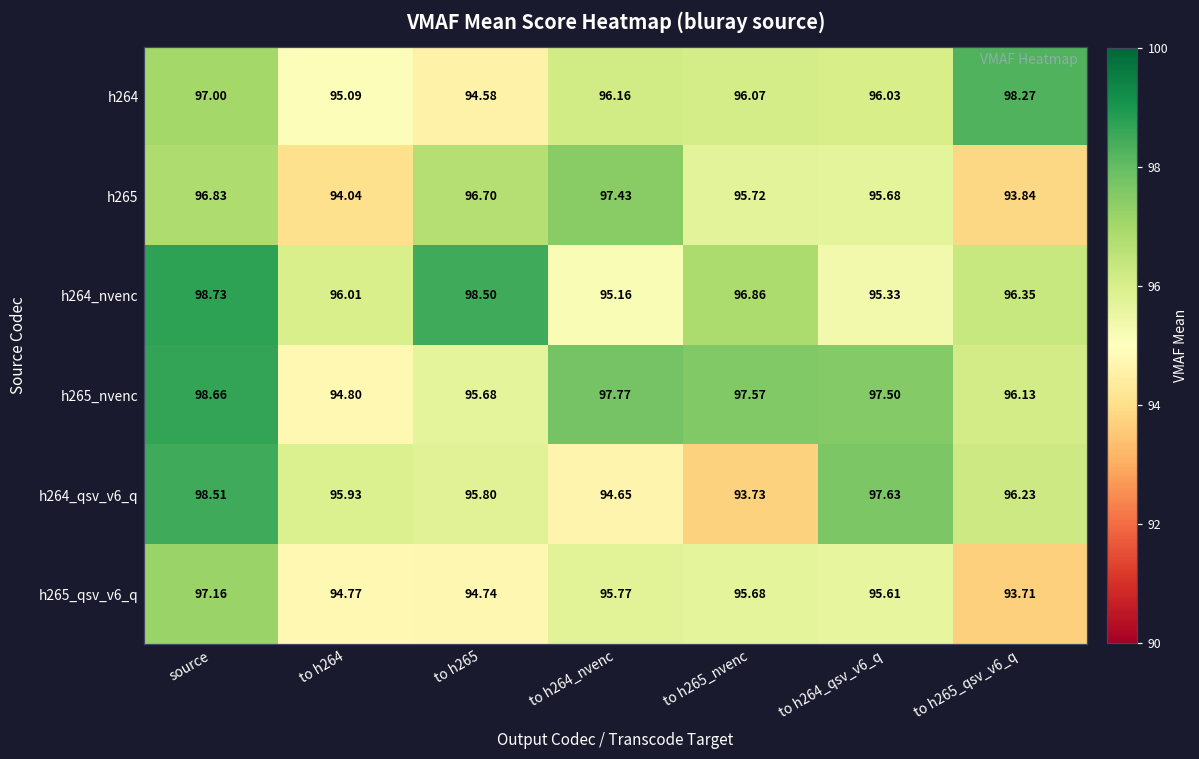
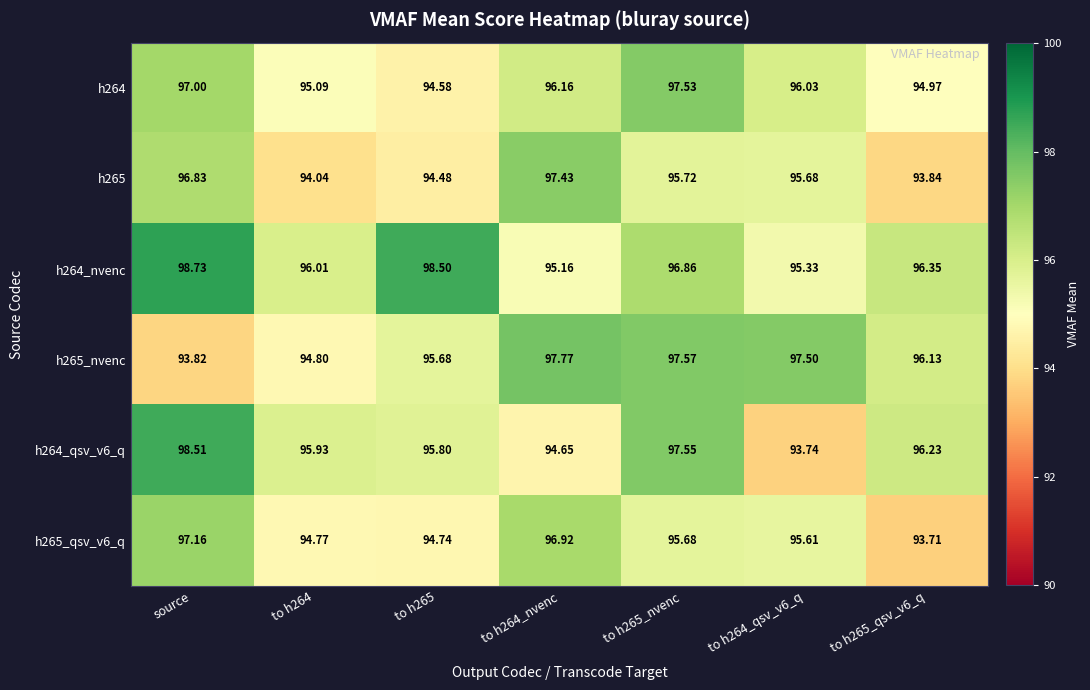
  {
    "h264": {
      "source": 97.00,
      "to h264": 95.09,
      "to h265": 94.58,
      "to h264_nvenc": 96.16,
-     "to h265_nvenc": 96.07,
+     "to h265_nvenc": 97.53,
      "to h264_qsv_v6_q": 96.03,
-     "to h265_qsv_v6_q": 98.27
+     "to h265_qsv_v6_q": 94.97
    },
    "h265": {
      "source": 96.83,
      "to h264": 94.04,
-     "to h265": 96.70,
+     "to h265": 94.48,
      "to h264_nvenc": 97.43,
      "to h265_nvenc": 95.72,
      "to h264_qsv_v6_q": 95.68,
      "to h265_qsv_v6_q": 93.84
    },
    "h264_nvenc": {
      "source": 98.73,
      "to h264": 96.01,
      "to h265": 98.50,
      "to h264_nvenc": 95.16,
      "to h265_nvenc": 96.86,
      "to h264_qsv_v6_q": 95.33,
      "to h265_qsv_v6_q": 96.35
    },
    "h265_nvenc": {
-     "source": 98.66,
+     "source": 93.82,
      "to h264": 94.80,
      "to h265": 95.68,
      "to h264_nvenc": 97.77,
      "to h265_nvenc": 97.57,
      "to h264_qsv_v6_q": 97.50,
      "to h265_qsv_v6_q": 96.13
    },
    "h264_qsv_v6_q": {
      "source": 98.51,
      "to h264": 95.93,
      "to h265": 95.80,
      "to h264_nvenc": 94.65,
-     "to h265_nvenc": 93.73,
-     "to h264_qsv_v6_q": 97.63,
+     "to h265_nvenc": 97.55,
+     "to h264_qsv_v6_q": 93.74,
      "to h265_qsv_v6_q": 96.23
    },
    "h265_qsv_v6_q": {
      "source": 97.16,
      "to h264": 94.77,
      "to h265": 94.74,
-     "to h264_nvenc": 95.77,
+     "to h264_nvenc": 96.92,
      "to h265_nvenc": 95.68,
      "to h264_qsv_v6_q": 95.61,
      "to h265_qsv_v6_q": 93.71
    }
  }
